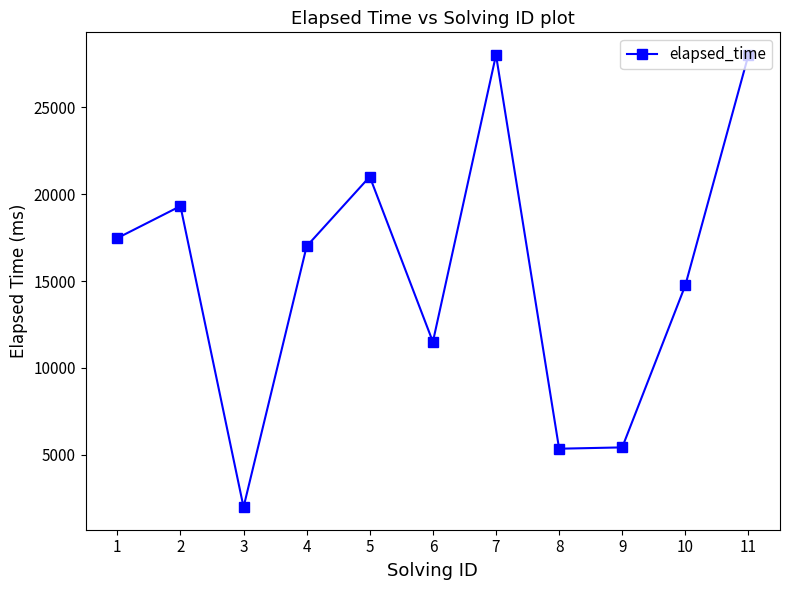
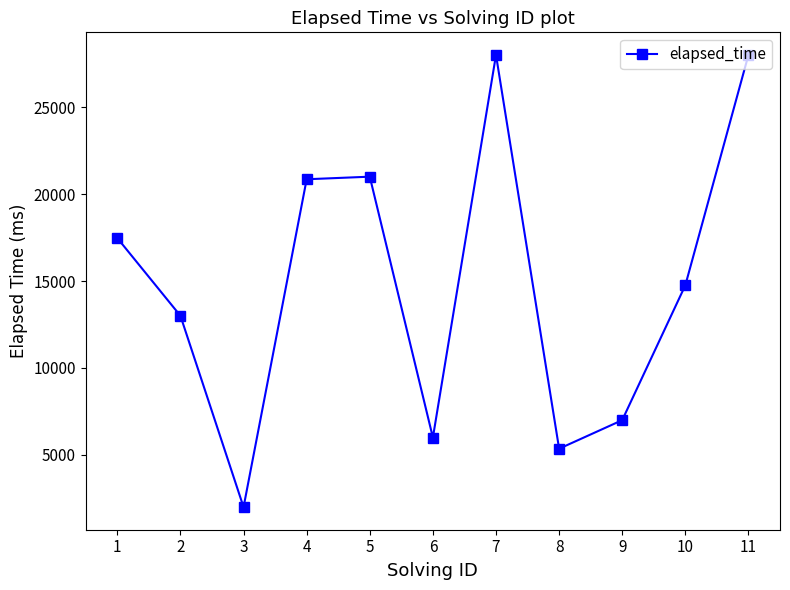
  {
    "1": 17500,
-   "2": 19300,
+   "2": 13000,
    "3": 2000,
-   "4": 17000,
+   "4": 20900,
    "5": 21000,
-   "6": 11500,
+   "6": 6000,
    "7": 28000,
    "8": 5400,
-   "9": 5400,
+   "9": 7000,
    "10": 14800
  }
